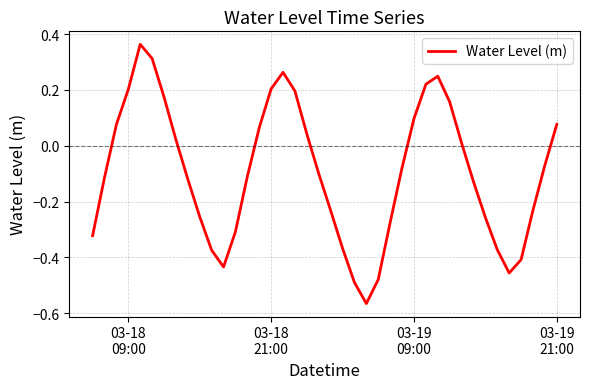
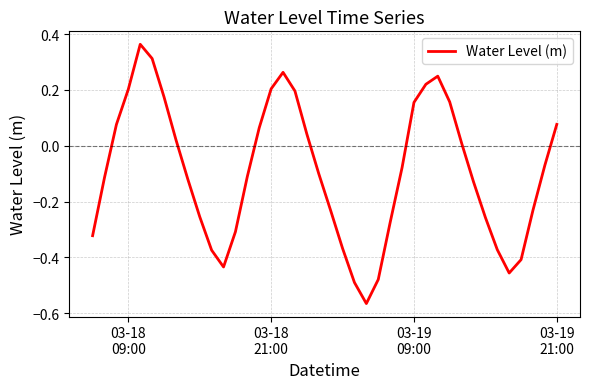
  {
    "03-18 09:00": 0.20,
    "03-18 21:00": 0.20,
-   "03-19 09:00": 0.10,
+   "03-19 09:00": 0.16,
    "03-19 21:00": 0.08
  }
